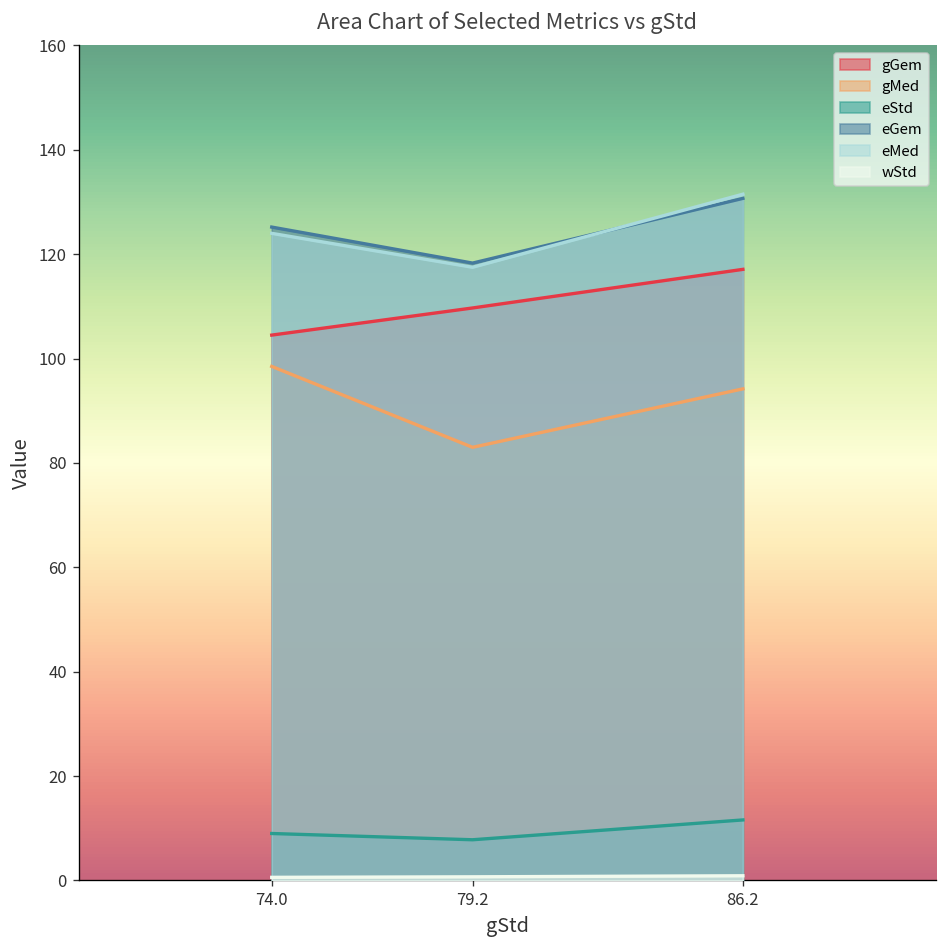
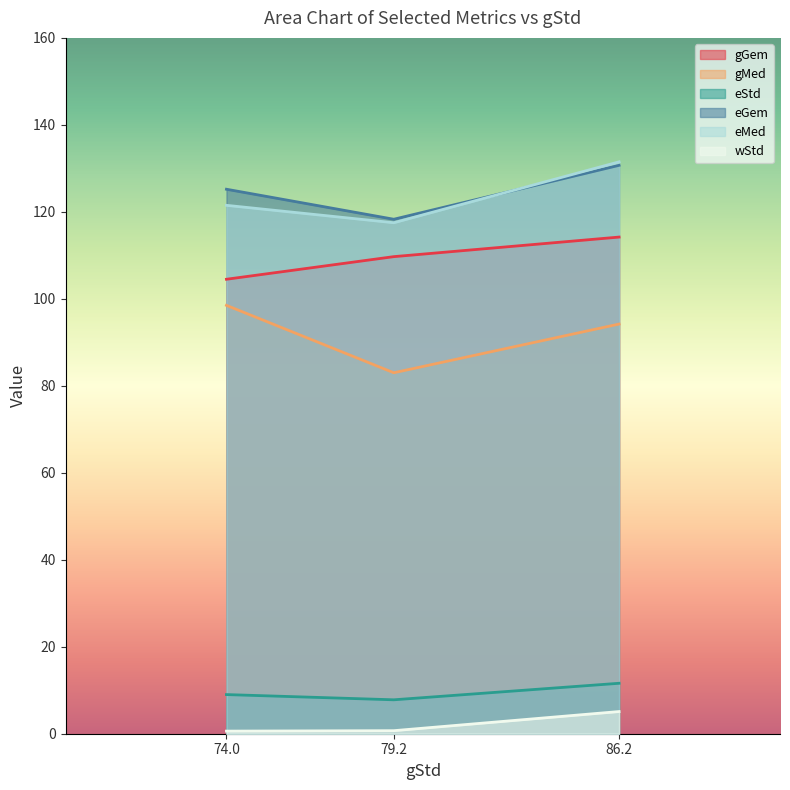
  {
    "gGem": {
      "74.0": 105,
      "79.2": 110,
-     "86.2": 117
+     "86.2": 114
    },
    "gMed": {
      "74.0": 99,
      "79.2": 83,
      "86.2": 94
    },
    "eMed": {
-     "74.0": 124,
+     "74.0": 122,
      "79.2": 118,
      "86.2": 132
    },
    "wStd": {
      "74.0": 1,
      "79.2": 1,
-     "86.2": 1
+     "86.2": 5
    }
  }
